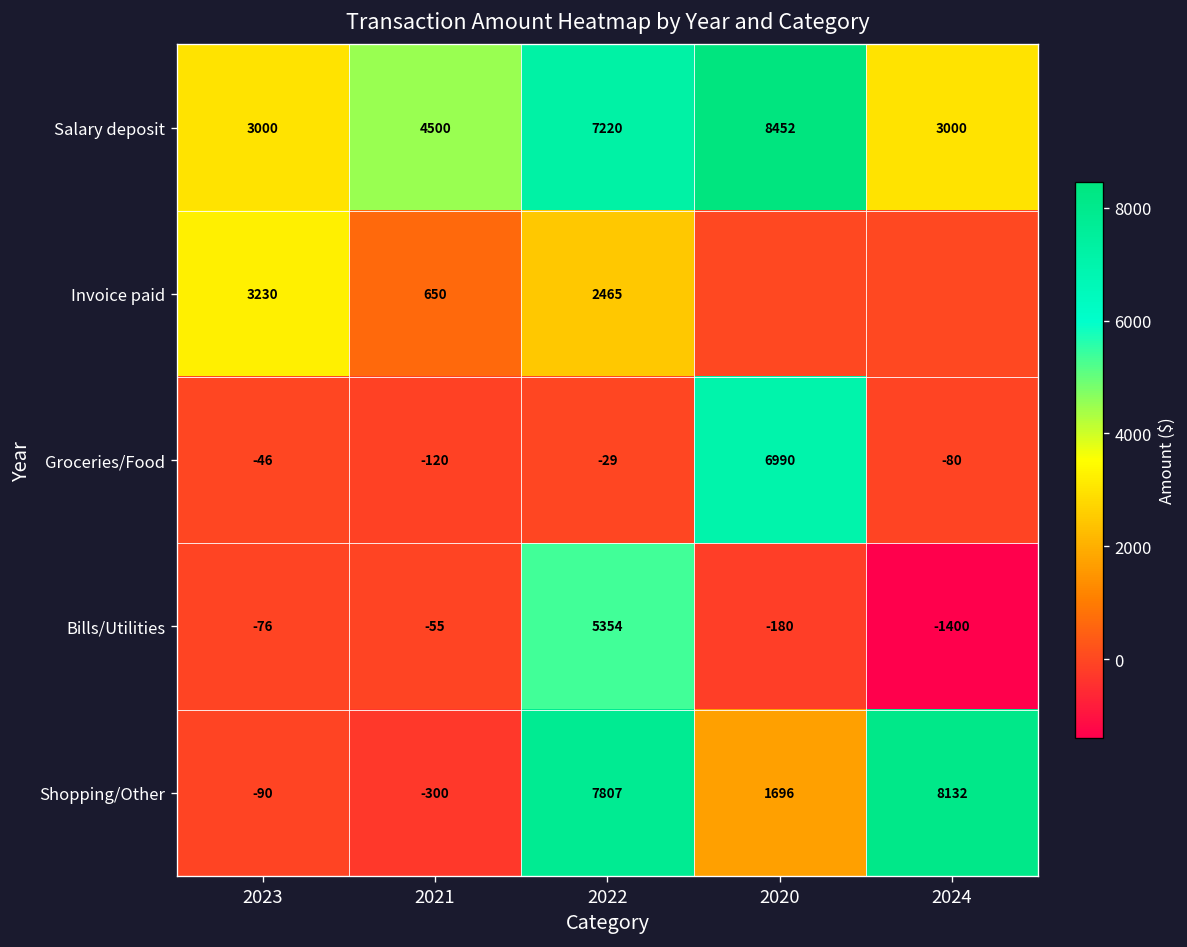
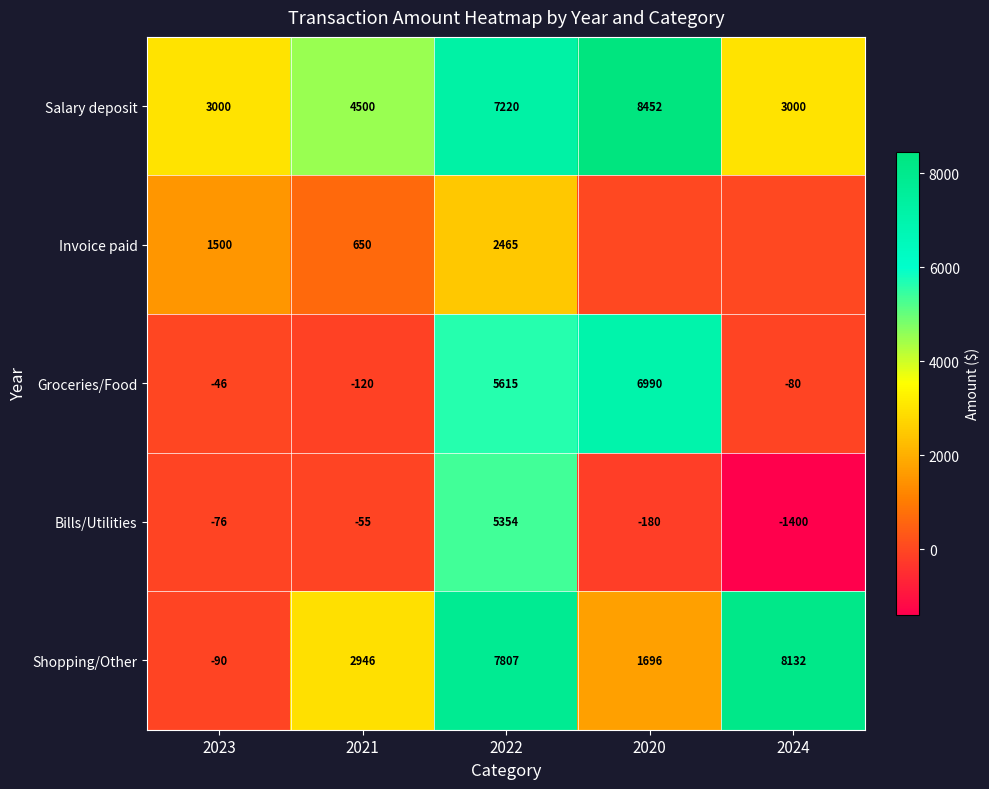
  {
    "Salary deposit": {
      "2023": 3000,
      "2021": 4500,
      "2022": 7220,
      "2020": 8452,
      "2024": 3000
    },
    "Invoice paid": {
-     "2023": 3230,
+     "2023": 1500,
      "2021": 650,
      "2022": 2465
    },
    "Groceries/Food": {
      "2023": -46,
      "2021": -120,
-     "2022": -29,
+     "2022": 5615,
      "2020": 6990,
      "2024": -80
    },
    "Bills/Utilities": {
      "2023": -76,
      "2021": -55,
      "2022": 5354,
      "2020": -180,
      "2024": -1400
    },
    "Shopping/Other": {
      "2023": -90,
-     "2021": -300,
+     "2021": 2946,
      "2022": 7807,
      "2020": 1696,
      "2024": 8132
    }
  }
